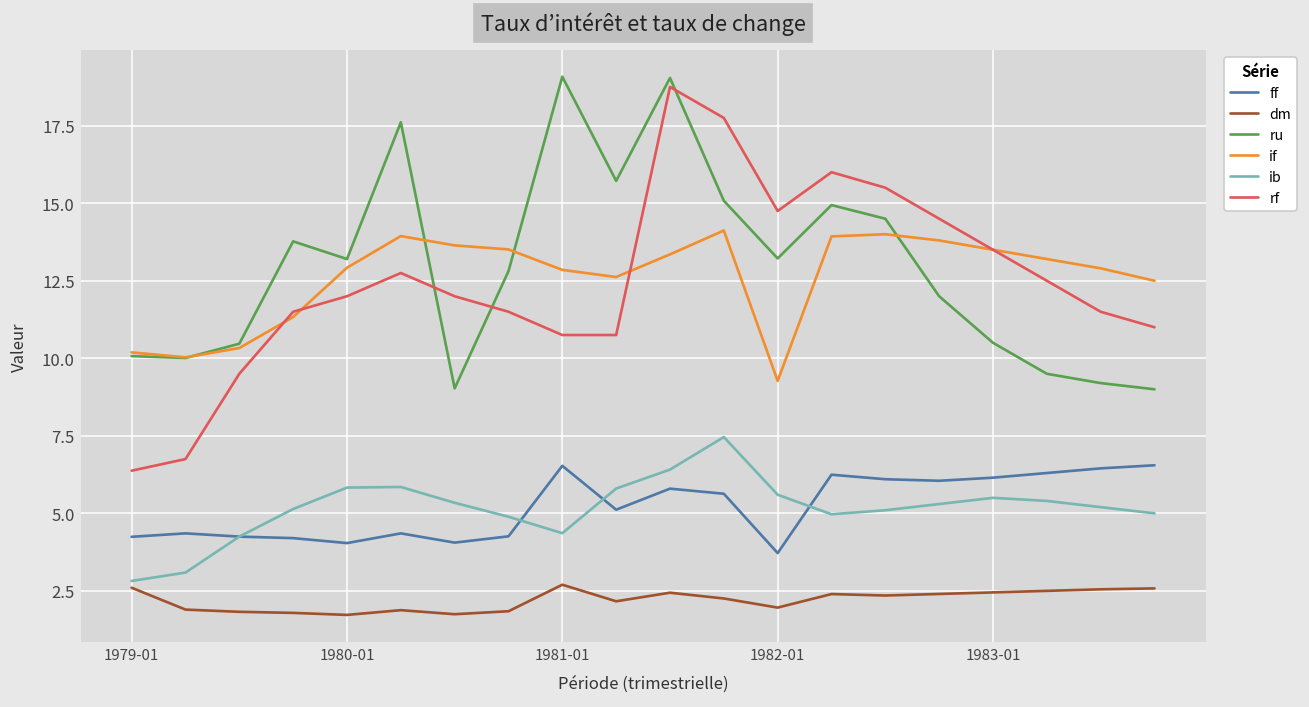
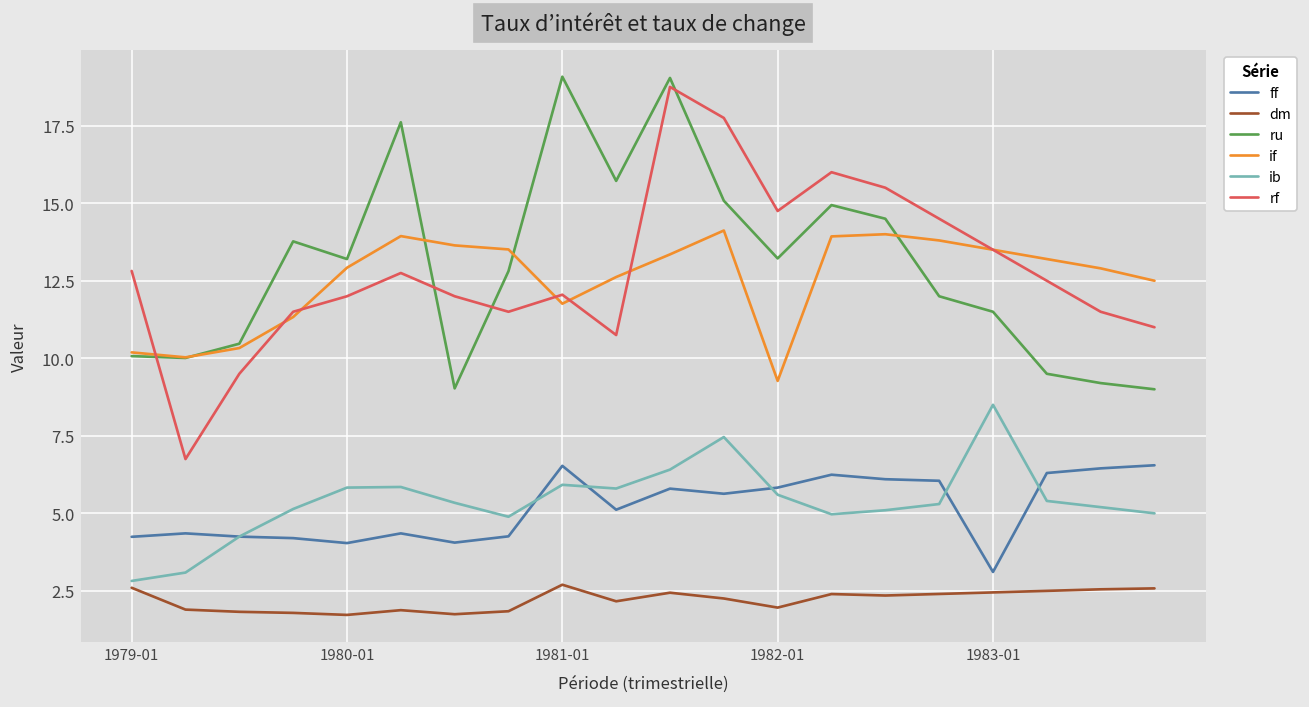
  {
    "ff": {
      "1979-01": 4.2,
      "1980-01": 4.0,
      "1981-01": 6.5,
-     "1982-01": 3.7,
-     "1983-01": 6.2
+     "1982-01": 5.8,
+     "1983-01": 3.1
    },
    "dm": {
      "1979-01": 2.6,
      "1980-01": 1.7,
      "1981-01": 2.7,
      "1982-01": 2.0,
      "1983-01": 2.5
    },
    "ru": {
      "1979-01": 10.1,
      "1980-01": 13.2,
      "1981-01": 19.1,
      "1982-01": 13.2,
-     "1983-01": 10.5
+     "1983-01": 11.5
    },
    "if": {
      "1979-01": 10.2,
      "1980-01": 12.9,
-     "1981-01": 12.9,
+     "1981-01": 11.8,
      "1982-01": 9.3
    },
    "ib": {
      "1979-01": 2.8,
      "1980-01": 5.8,
-     "1981-01": 4.4,
+     "1981-01": 5.9,
      "1982-01": 5.6,
-     "1983-01": 5.5
+     "1983-01": 8.5
    },
    "rf": {
-     "1979-01": 6.4,
+     "1979-01": 12.8,
      "1980-01": 12.0,
-     "1981-01": 10.8,
+     "1981-01": 12.1,
      "1982-01": 14.8
    }
  }
